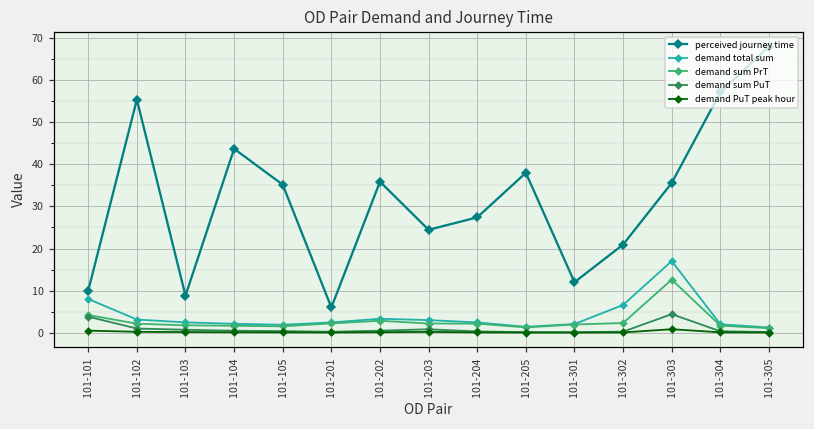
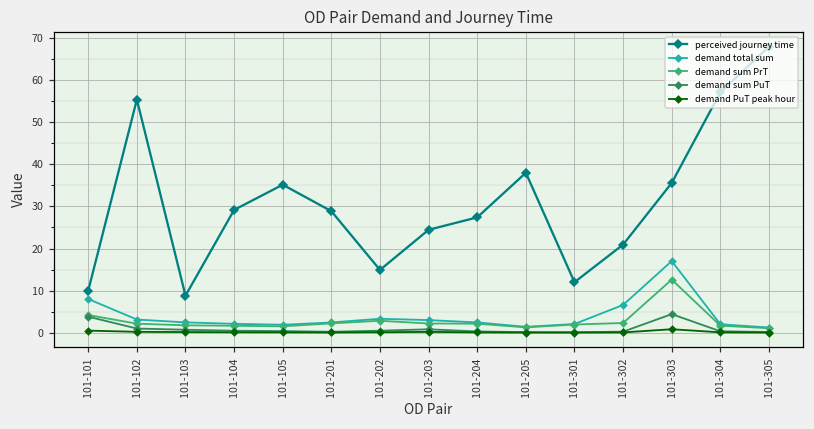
  {
    "perceived journey time": {
      "101-101": 10,
      "101-102": 55,
      "101-103": 9,
-     "101-104": 44,
+     "101-104": 29,
      "101-105": 35,
-     "101-201": 6,
-     "101-202": 36,
+     "101-201": 29,
+     "101-202": 15,
      "101-203": 24,
      "101-204": 27,
      "101-205": 38,
      "101-301": 12,
      "101-302": 21,
      "101-303": 36
    },
    "demand total sum": {
      "101-101": 8,
      "101-102": 3,
      "101-103": 2,
      "101-203": 3,
      "101-302": 7,
      "101-303": 17
    },
    "demand PuT peak hour": {
      "101-101": 0,
      "101-102": 0,
      "101-303": 1
    }
  }
